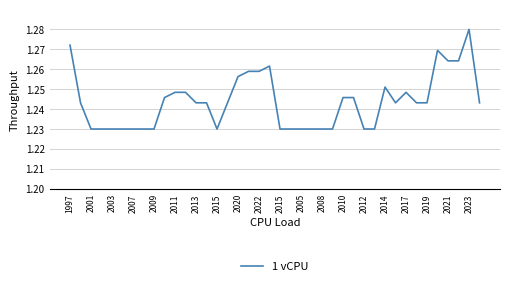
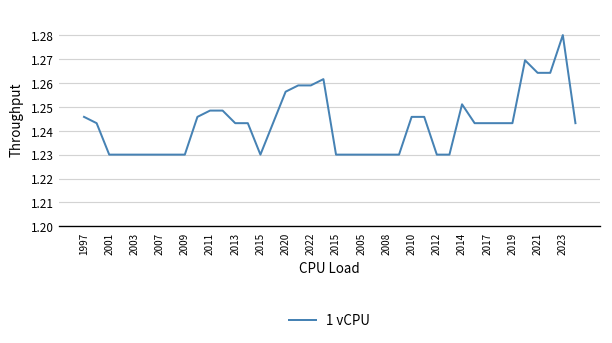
  {
-   "1997": 1.272,
+   "1997": 1.246,
    "2001": 1.230,
    "2003": 1.230,
    "2007": 1.230,
    "2005": 1.230,
-   "2017": 1.248
+   "2017": 1.243
  }
